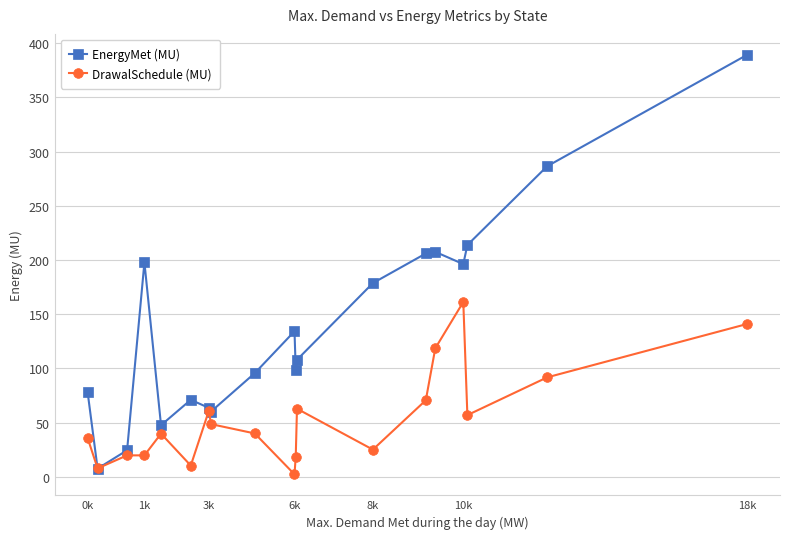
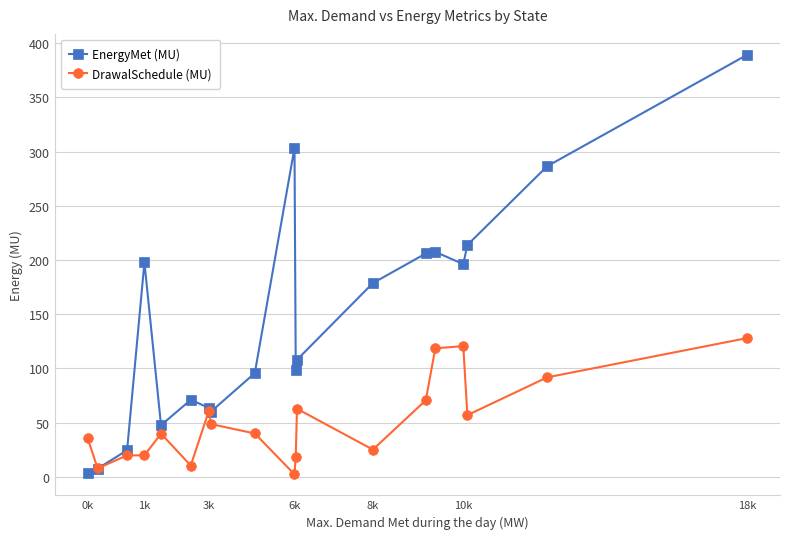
  {
    "EnergyMet (MU)": {
-     "0k": 78,
+     "0k": 4,
      "1k": 198,
      "3k": 64,
-     "6k": 134,
+     "6k": 303,
      "8k": 179,
      "10k": 196,
      "18k": 389
    },
    "DrawalSchedule (MU)": {
      "0k": 36,
      "1k": 20,
      "6k": 2,
      "8k": 25,
-     "10k": 161,
-     "18k": 141
+     "10k": 121,
+     "18k": 128
    }
  }
